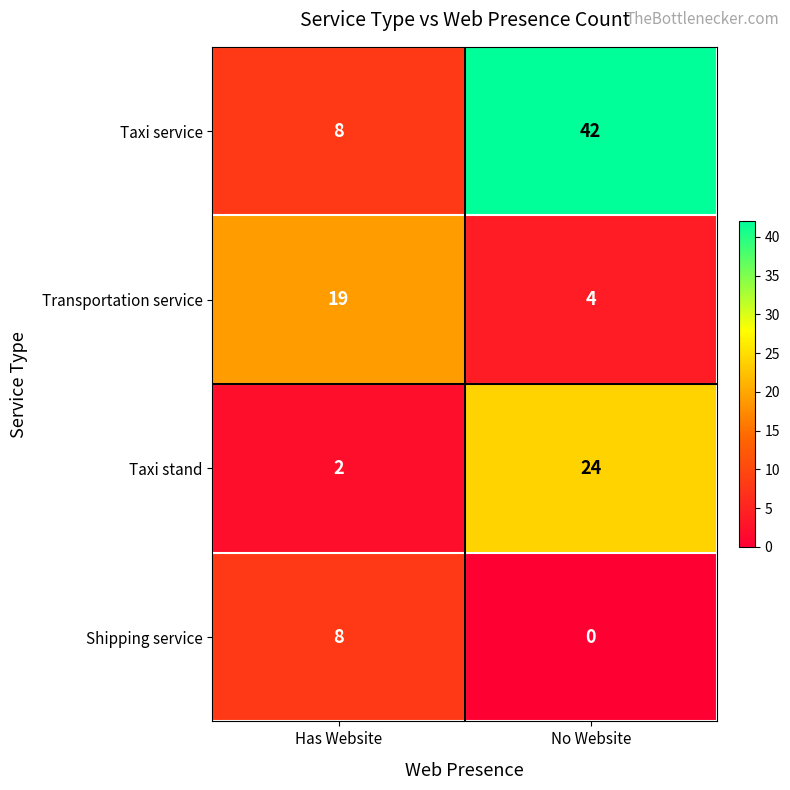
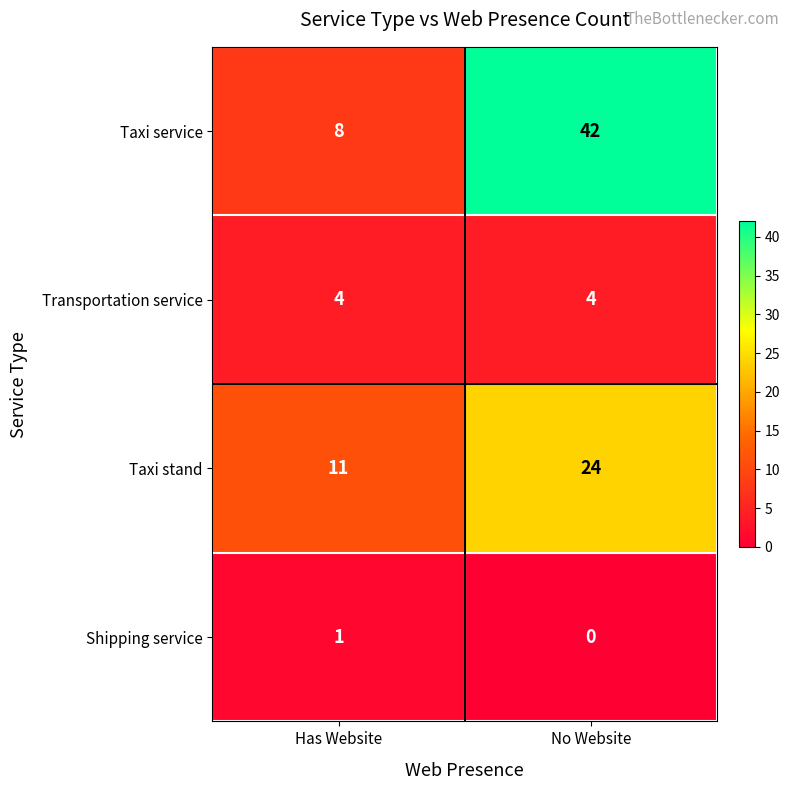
  {
    "Taxi service": {
      "Has Website": 8,
      "No Website": 42
    },
    "Transportation service": {
-     "Has Website": 19,
+     "Has Website": 4,
      "No Website": 4
    },
    "Taxi stand": {
-     "Has Website": 2,
+     "Has Website": 11,
      "No Website": 24
    },
    "Shipping service": {
-     "Has Website": 8,
+     "Has Website": 1,
      "No Website": 0
    }
  }
